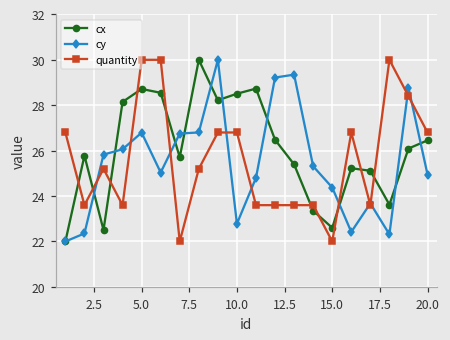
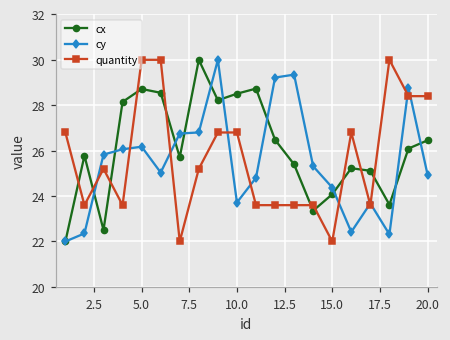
  {
    "cx": {
      "5.0": 28.7,
      "10.0": 28.5,
-     "15.0": 22.6,
+     "15.0": 24.1,
      "20.0": 26.5
    },
    "cy": {
-     "5.0": 26.8,
-     "10.0": 22.8,
+     "5.0": 26.2,
+     "10.0": 23.7,
      "15.0": 24.4,
      "20.0": 24.9
    },
    "quantity": {
      "10.0": 26.8,
      "15.0": 22.0,
-     "20.0": 26.8
+     "20.0": 28.4
    }
  }
